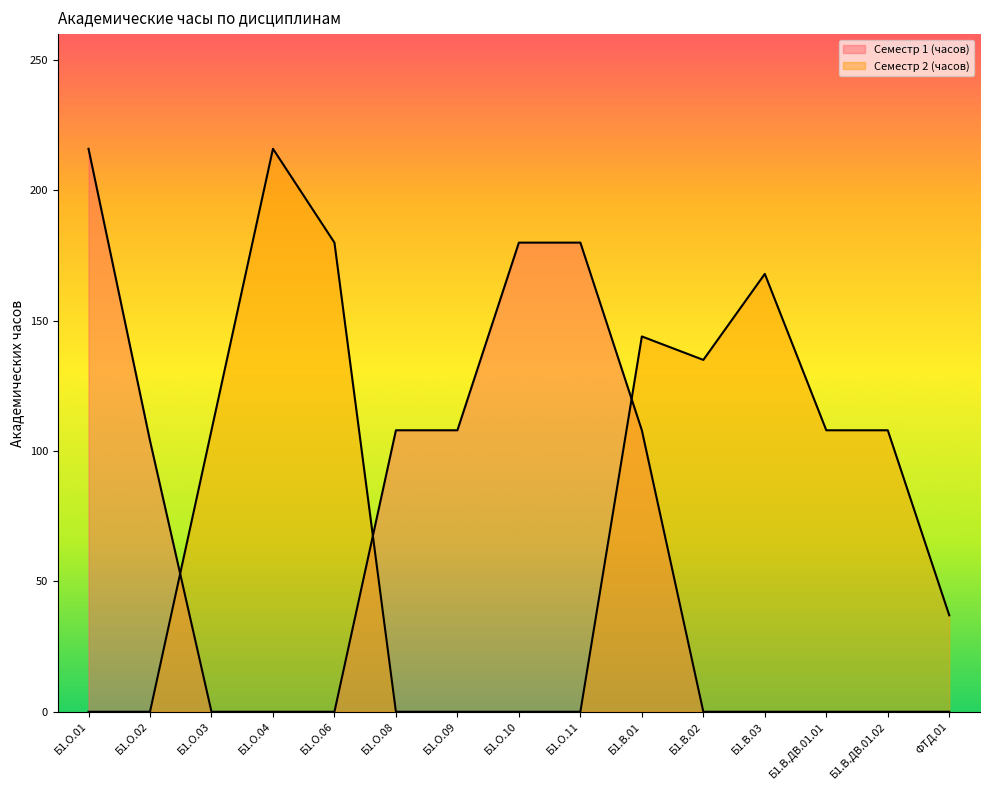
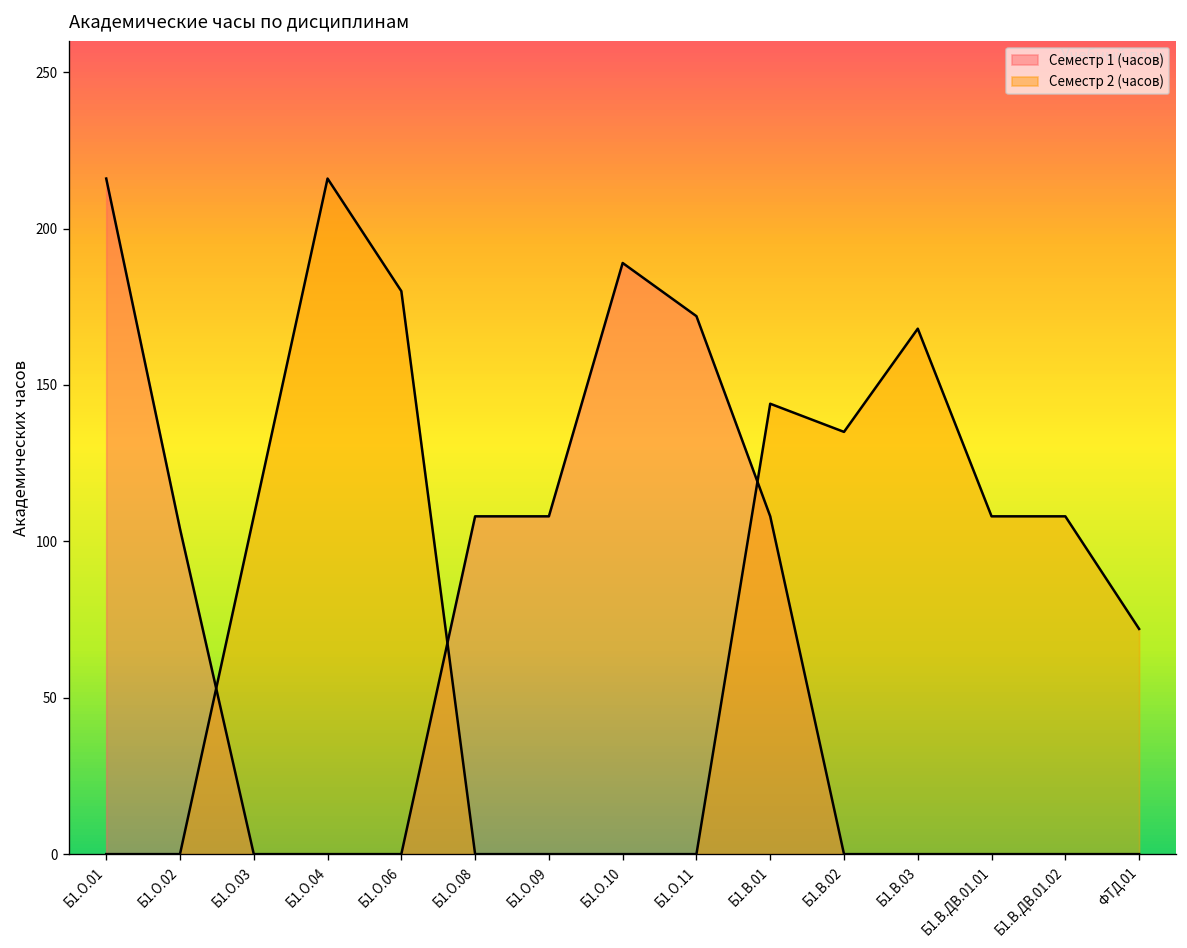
  {
    "Семестр 1 (часов)": {
      "Б1.О.01": 216,
      "Б1.О.02": 104,
      "Б1.О.03": 0,
      "Б1.О.04": 0,
      "Б1.О.06": 0,
      "Б1.О.08": 108,
      "Б1.О.09": 108,
-     "Б1.О.10": 180,
-     "Б1.О.11": 180,
+     "Б1.О.10": 189,
+     "Б1.О.11": 172,
      "Б1.В.01": 108,
      "Б1.В.02": 0,
      "Б1.В.03": 0,
      "Б1.В.ДВ.01.01": 0,
      "Б1.В.ДВ.01.02": 0,
      "ФТД.01": 0
    },
    "Семестр 2 (часов)": {
      "Б1.О.01": 0,
      "Б1.О.02": 0,
      "Б1.О.03": 108,
      "Б1.О.04": 216,
      "Б1.О.06": 180,
      "Б1.О.08": 0,
      "Б1.О.09": 0,
      "Б1.О.10": 0,
      "Б1.О.11": 0,
      "Б1.В.01": 144,
      "Б1.В.02": 135,
      "Б1.В.03": 168,
      "Б1.В.ДВ.01.01": 108,
      "Б1.В.ДВ.01.02": 108,
-     "ФТД.01": 37
+     "ФТД.01": 72
    }
  }
